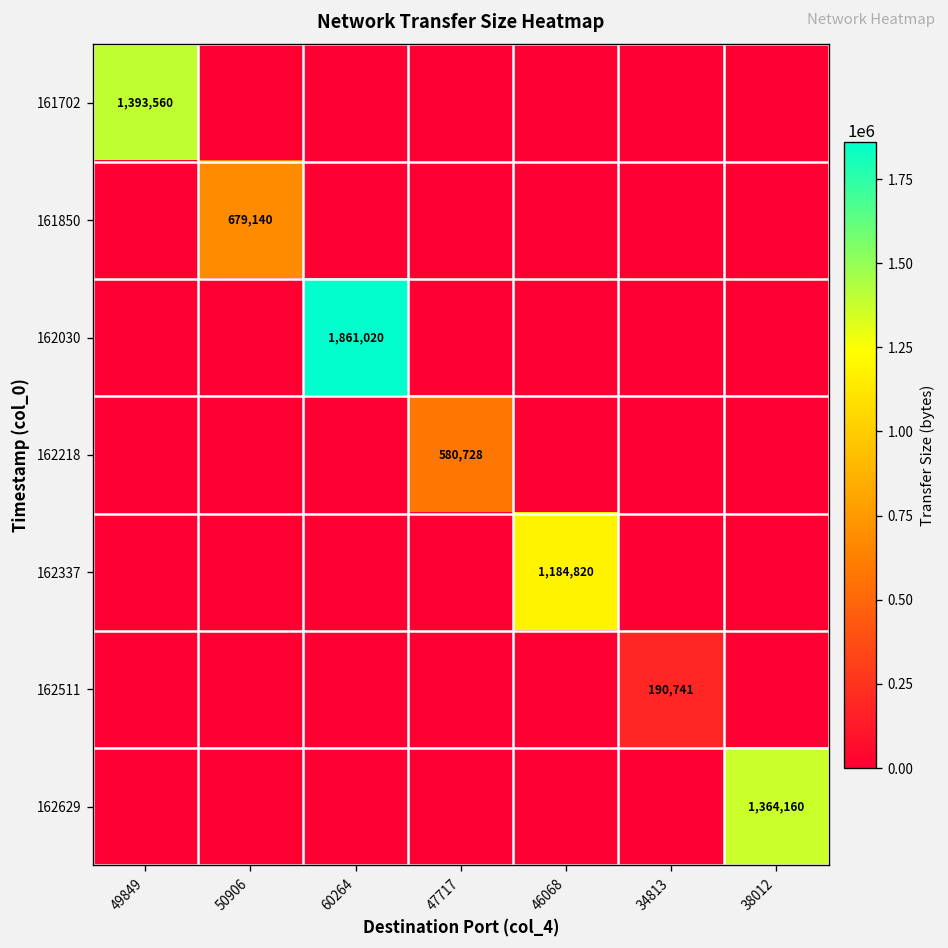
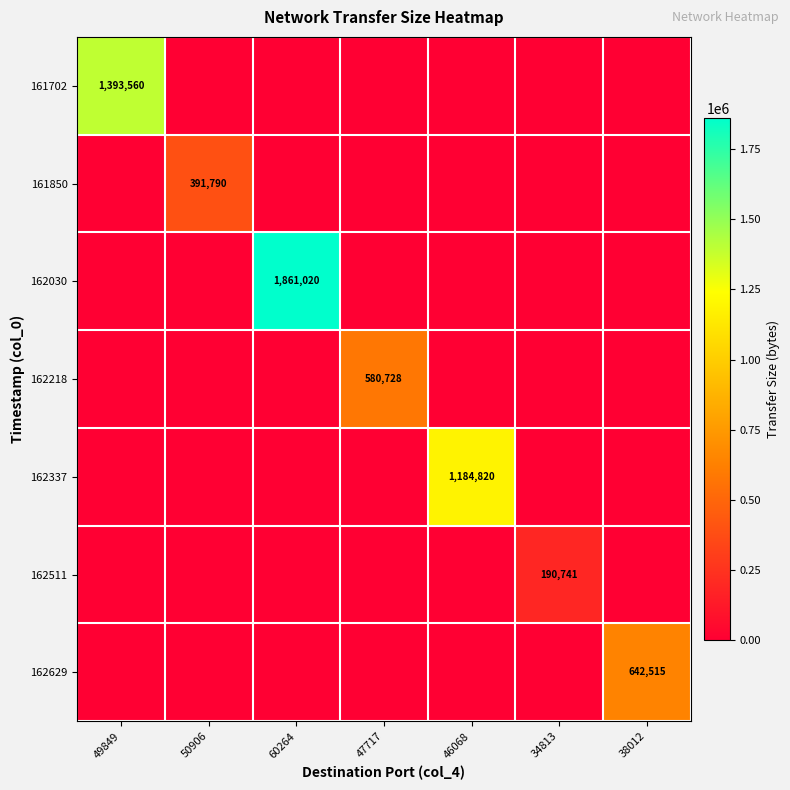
  {
    "161702": {
      "49849": "1,393,560"
    },
    "161850": {
-     "50906": "679,140"
+     "50906": "391,790"
    },
    "162030": {
      "60264": "1,861,020"
    },
    "162218": {
      "47717": "580,728"
    },
    "162337": {
      "46068": "1,184,820"
    },
    "162511": {
      "34813": "190,741"
    },
    "162629": {
-     "38012": "1,364,160"
+     "38012": "642,515"
    }
  }
